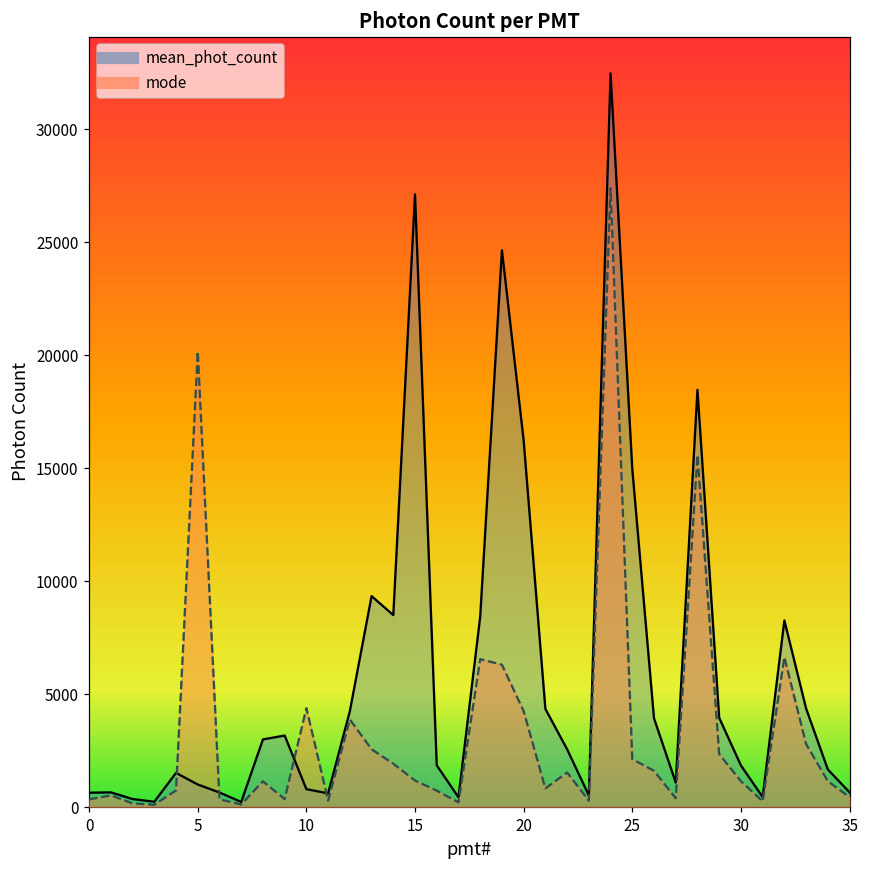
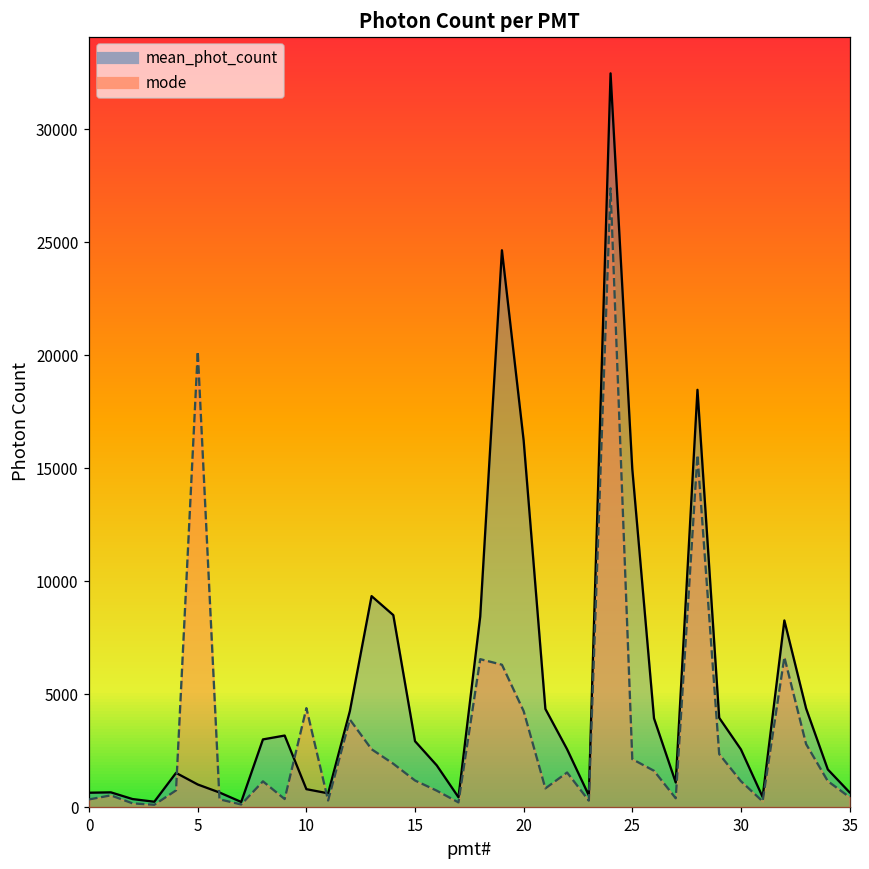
  {
    "mean_phot_count": {
      "0": 600,
      "5": 1000,
      "10": 800,
-     "15": 27100,
+     "15": 2900,
      "20": 16200,
      "25": 15000,
-     "30": 1800,
+     "30": 2600,
      "35": 700
    },
    "mode": {
      "0": 300,
      "5": 20200,
      "10": 4400,
      "15": 1200,
      "20": 4200,
      "25": 2100,
      "30": 1100,
      "35": 400
    }
  }
